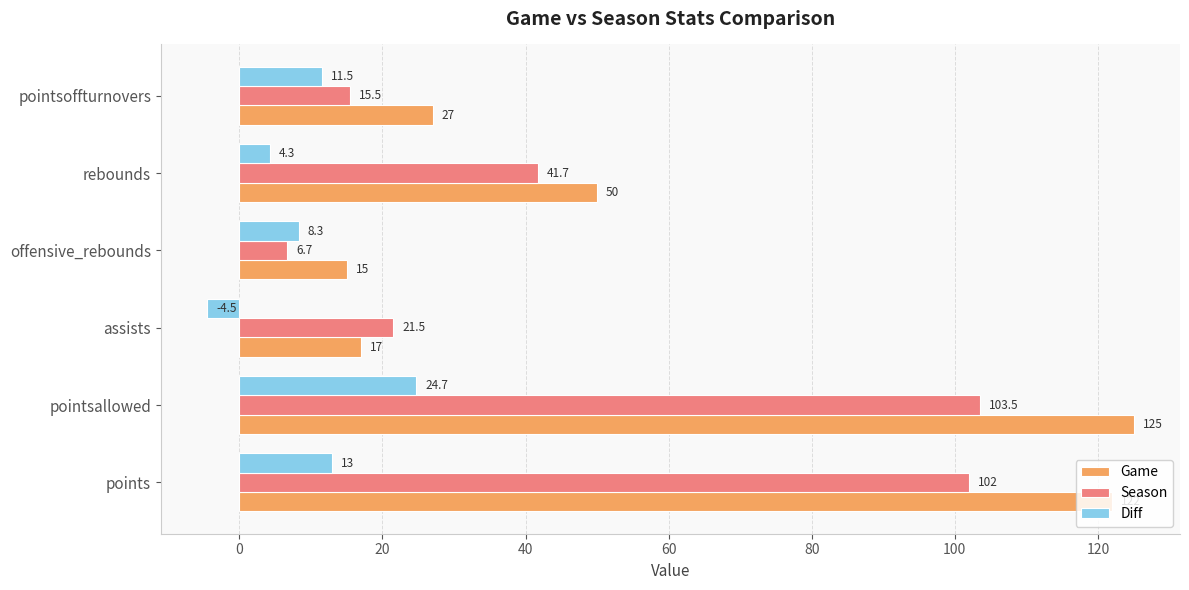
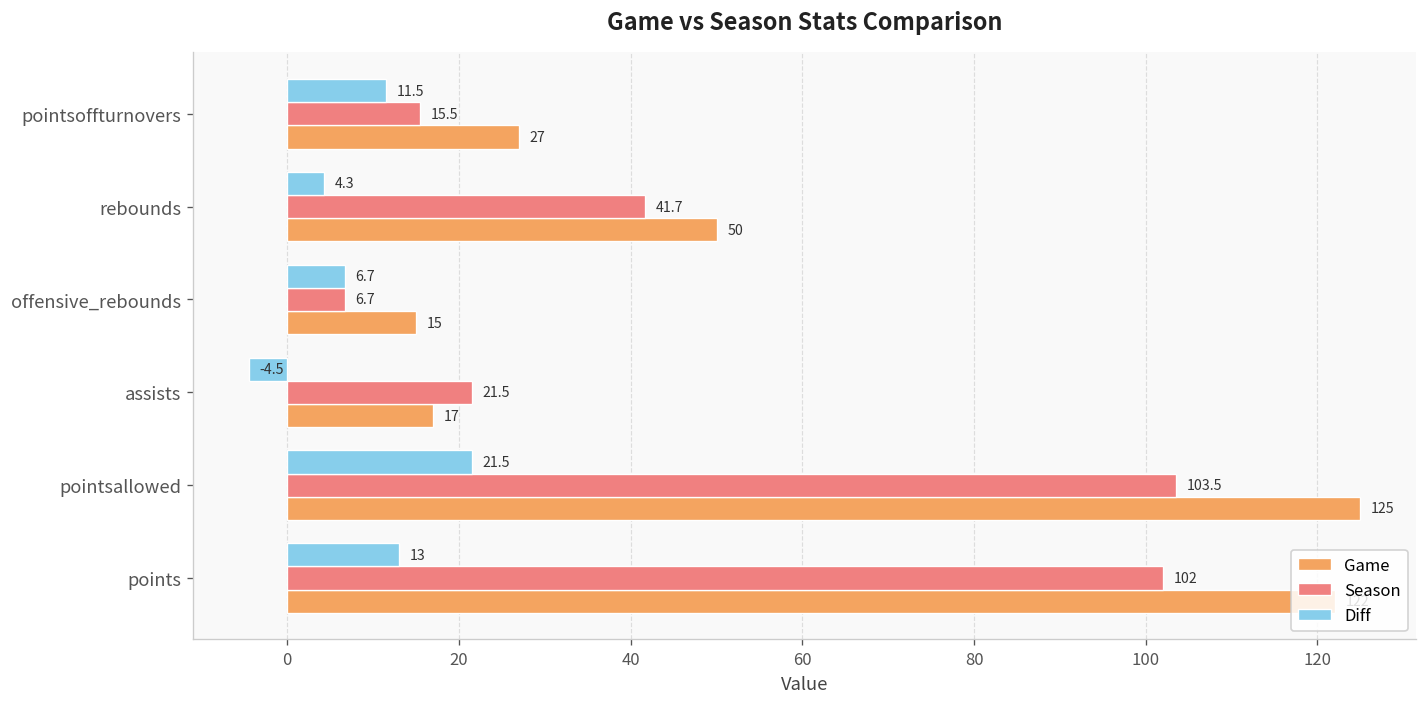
  {
    "Diff": {
      "pointsoffturnovers": 11.5,
      "rebounds": 4.3,
-     "offensive_rebounds": 8.3,
+     "offensive_rebounds": 6.7,
      "assists": -4.5,
-     "pointsallowed": 24.7,
+     "pointsallowed": 21.5,
      "points": 13
    }
  }
